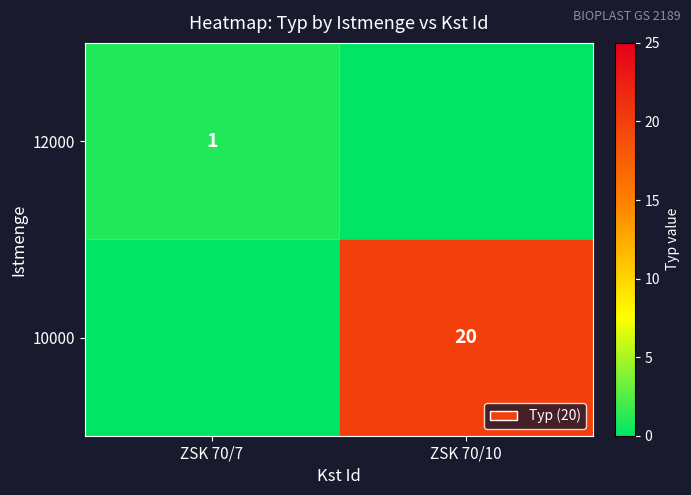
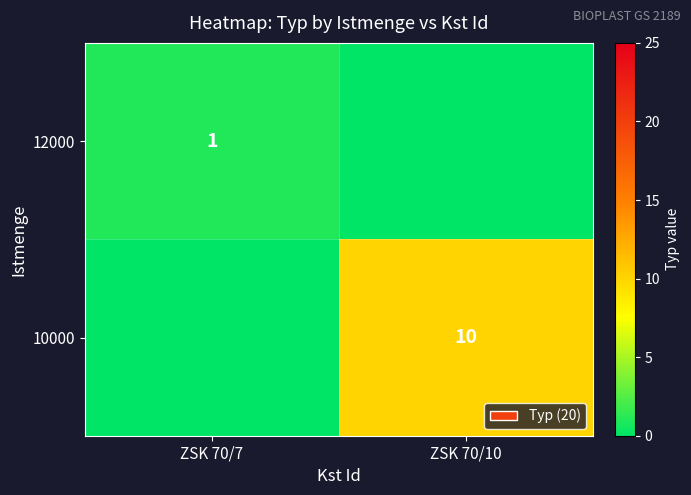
  {
    "12000": {
      "ZSK 70/7": 1
    },
    "10000": {
-     "ZSK 70/10": 20
+     "ZSK 70/10": 10
    }
  }
